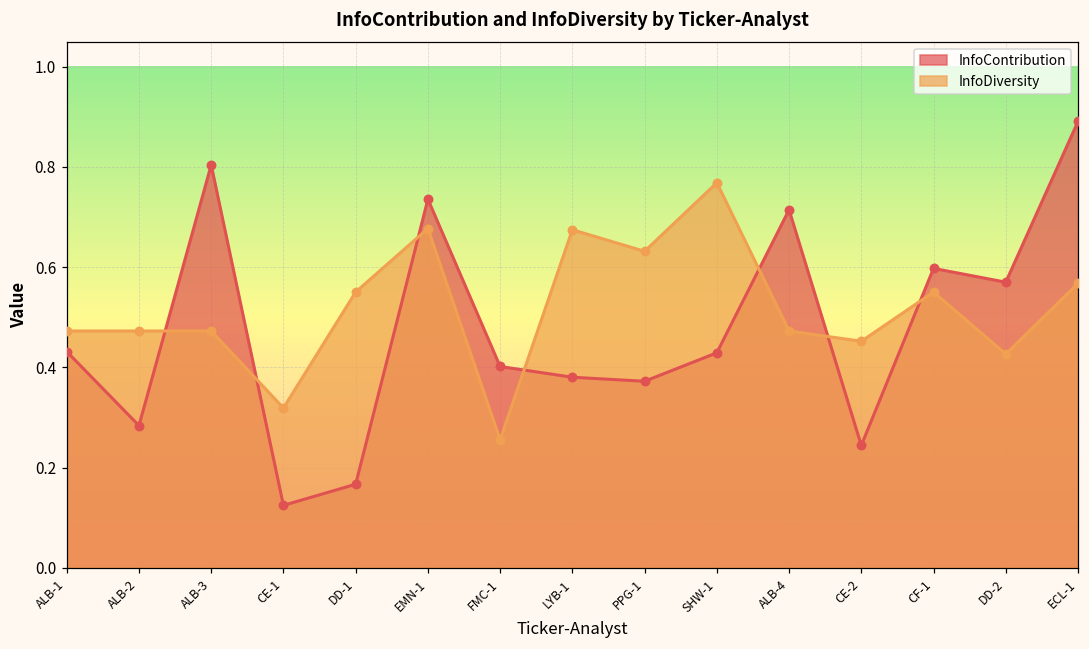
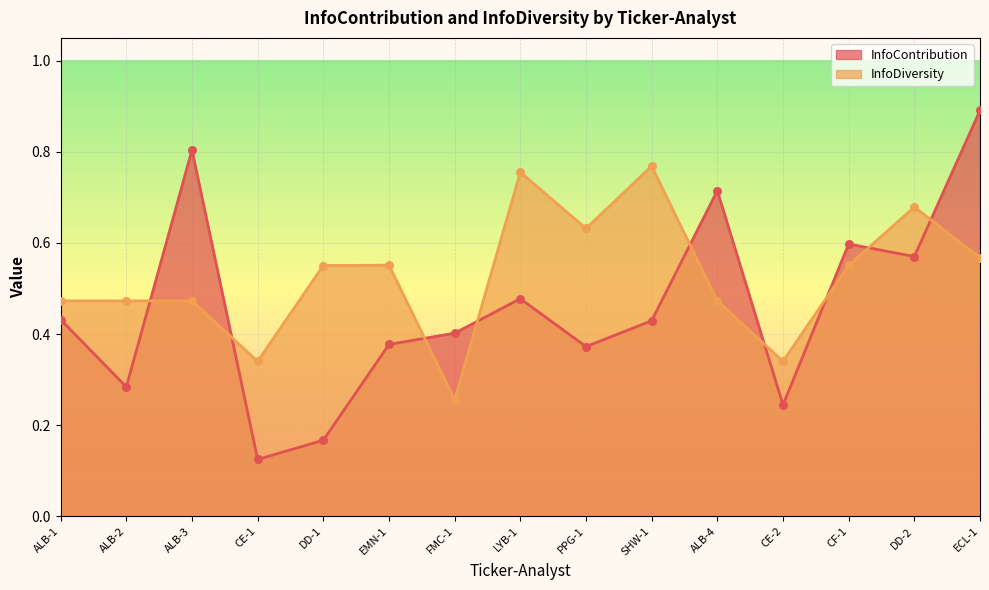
  {
    "InfoContribution": {
      "ALB-1": 0.43,
      "ALB-2": 0.28,
      "ALB-3": 0.80,
      "CE-1": 0.12,
      "DD-1": 0.17,
-     "EMN-1": 0.74,
+     "EMN-1": 0.38,
      "FMC-1": 0.40,
-     "LYB-1": 0.38,
+     "LYB-1": 0.48,
      "PPG-1": 0.37,
      "SHW-1": 0.43,
      "ALB-4": 0.71,
      "CE-2": 0.24,
      "CF-1": 0.60,
      "DD-2": 0.57,
      "ECL-1": 0.89
    },
    "InfoDiversity": {
      "ALB-1": 0.47,
      "ALB-2": 0.47,
      "ALB-3": 0.47,
-     "CE-1": 0.32,
+     "CE-1": 0.34,
      "DD-1": 0.55,
-     "EMN-1": 0.68,
+     "EMN-1": 0.55,
      "FMC-1": 0.26,
-     "LYB-1": 0.67,
+     "LYB-1": 0.76,
      "PPG-1": 0.63,
      "SHW-1": 0.77,
      "ALB-4": 0.47,
-     "CE-2": 0.45,
+     "CE-2": 0.34,
      "CF-1": 0.55,
-     "DD-2": 0.43,
+     "DD-2": 0.68,
      "ECL-1": 0.57
    }
  }
